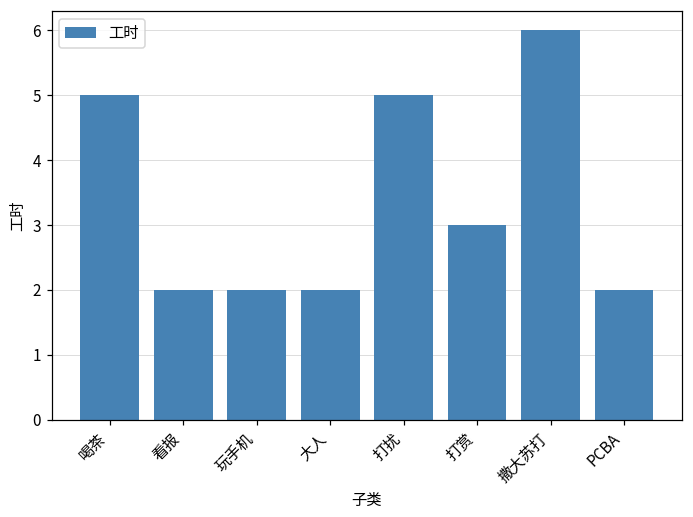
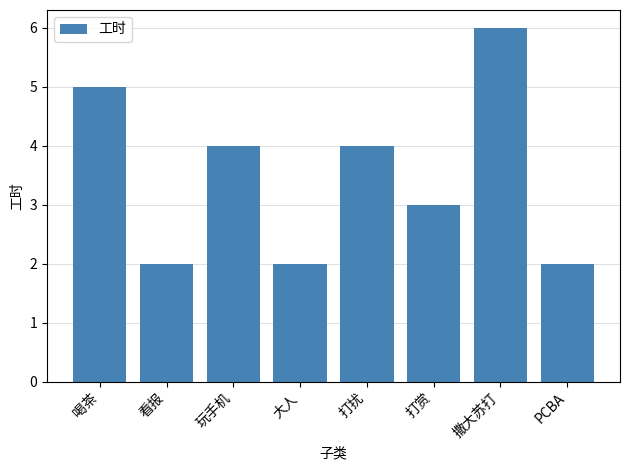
  {
    "喝茶": 5,
    "看报": 2,
-   "玩手机": 2,
+   "玩手机": 4,
    "大人": 2,
-   "打扰": 5,
+   "打扰": 4,
    "打赏": 3,
    "撒大苏打": 6,
    "PCBA": 2
  }
